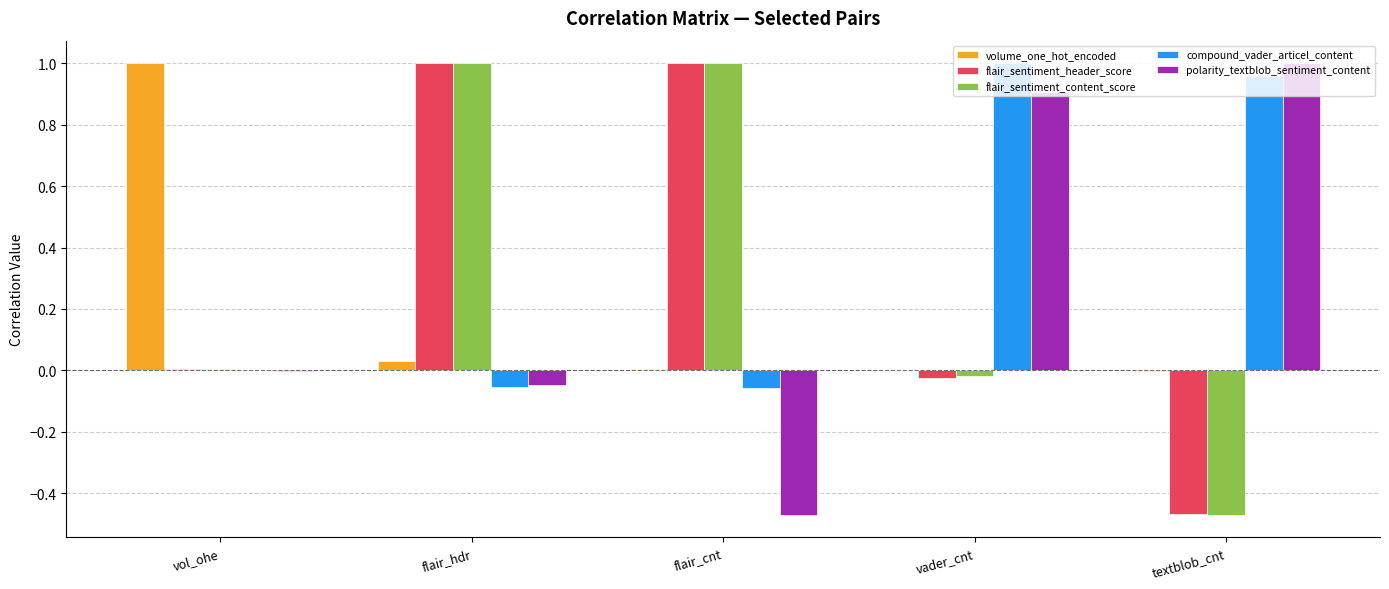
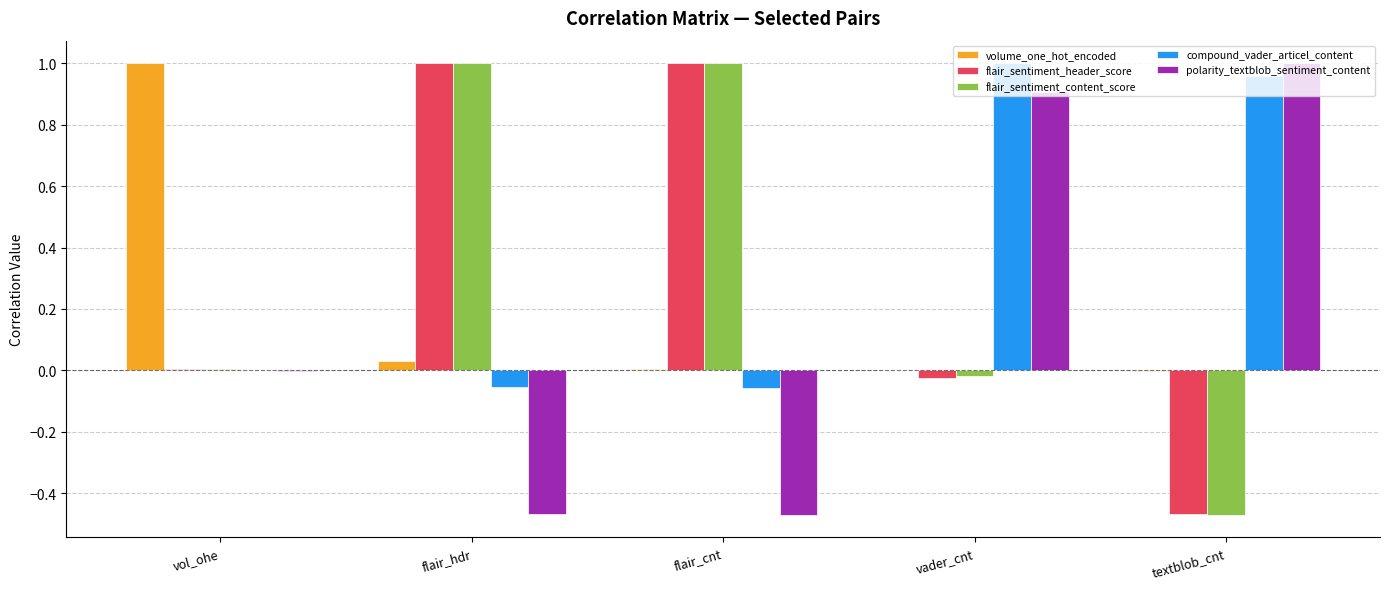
  {
    "volume_one_hot_encoded": {
      "vol_ohe": 1.00,
      "flair_hdr": 0.03
    },
    "flair_sentiment_header_score": {
      "flair_hdr": 1.00,
      "flair_cnt": 1.00,
      "vader_cnt": -0.02,
      "textblob_cnt": -0.47
    },
    "flair_sentiment_content_score": {
      "flair_hdr": 1.00,
      "flair_cnt": 1.00,
      "vader_cnt": -0.02,
      "textblob_cnt": -0.47
    },
    "compound_vader_articel_content": {
      "flair_hdr": -0.05,
      "flair_cnt": -0.06
    },
    "polarity_textblob_sentiment_content": {
-     "flair_hdr": -0.05,
+     "flair_hdr": -0.47,
      "flair_cnt": -0.47
    }
  }
